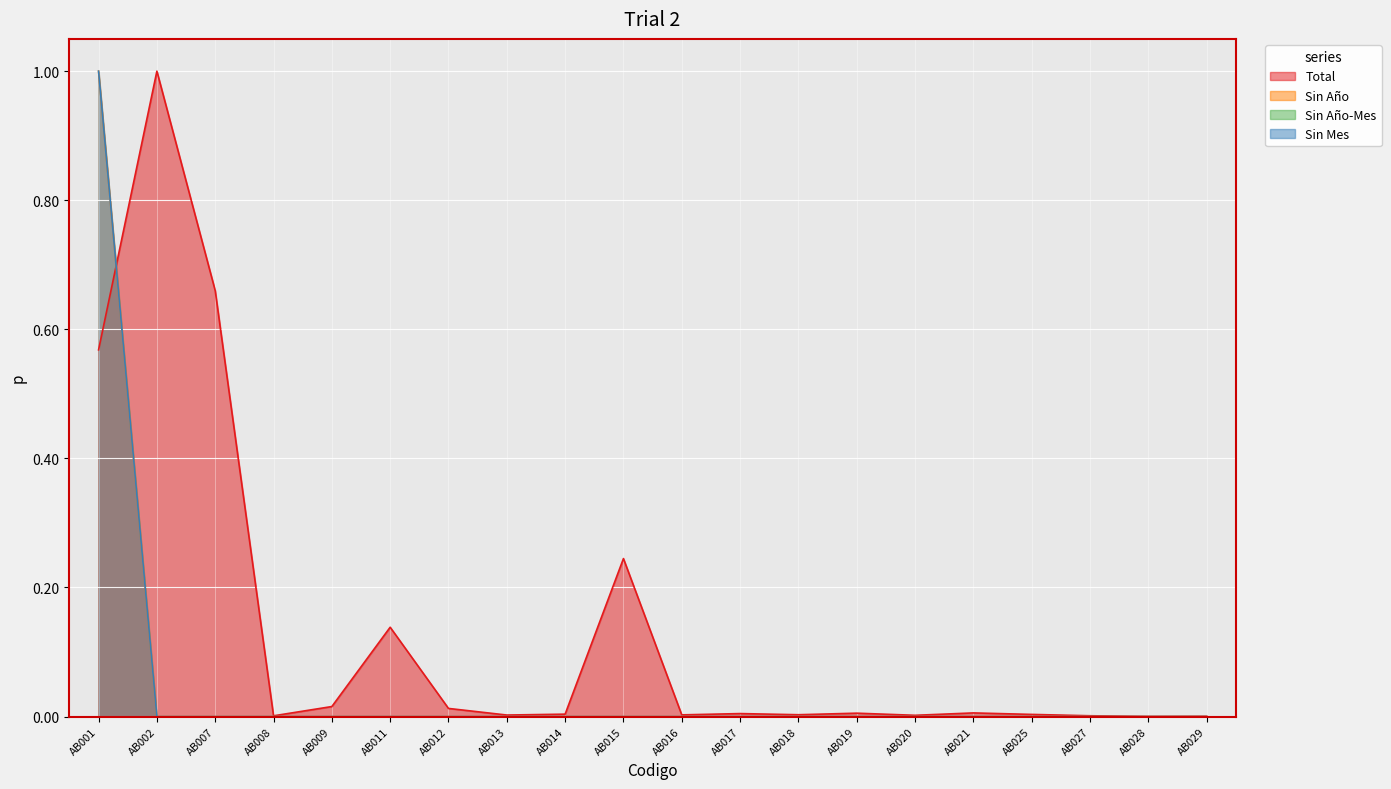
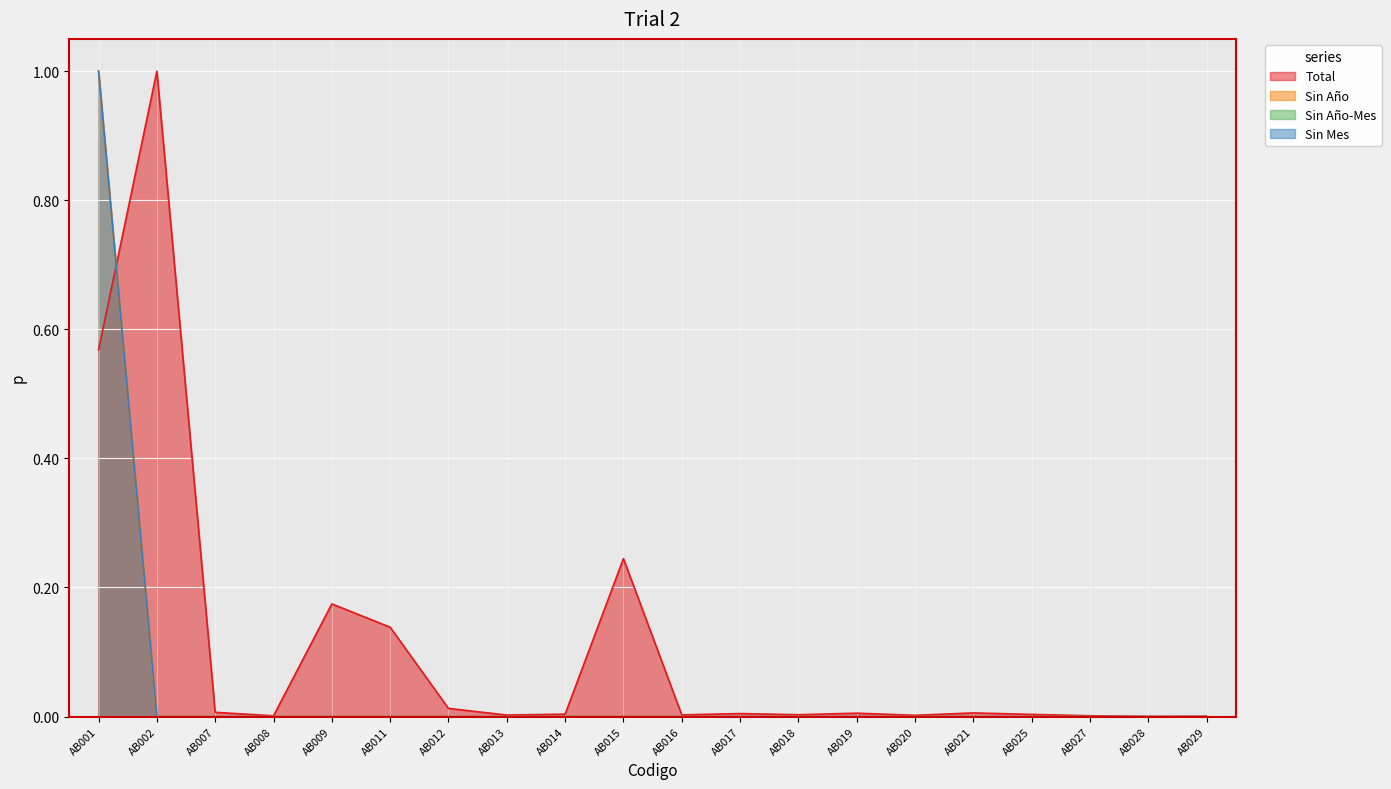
  {
    "Total": {
      "AB001": 0.57,
      "AB002": 1.00,
-     "AB007": 0.66,
-     "AB009": 0.02,
+     "AB007": 0.01,
+     "AB009": 0.17,
      "AB011": 0.14,
      "AB012": 0.01,
      "AB015": 0.24,
      "AB017": 0.00,
      "AB019": 0.01,
      "AB021": 0.01
    },
    "Sin Mes": {
      "AB001": 1.00
    },
    "Sin Año-Mes": {
      "AB001": 0.00
    }
  }
